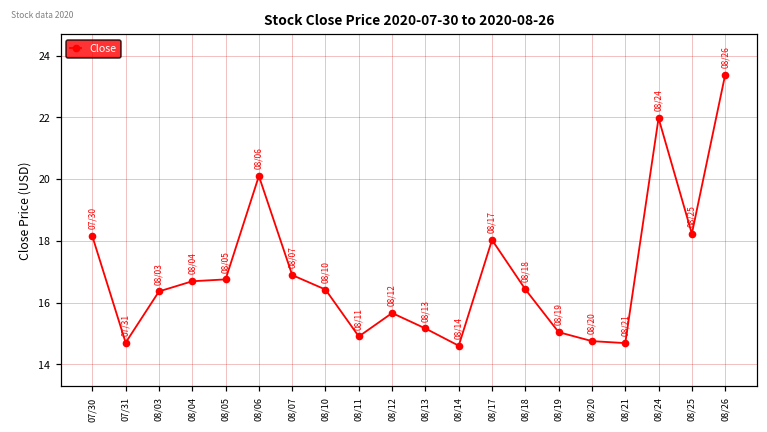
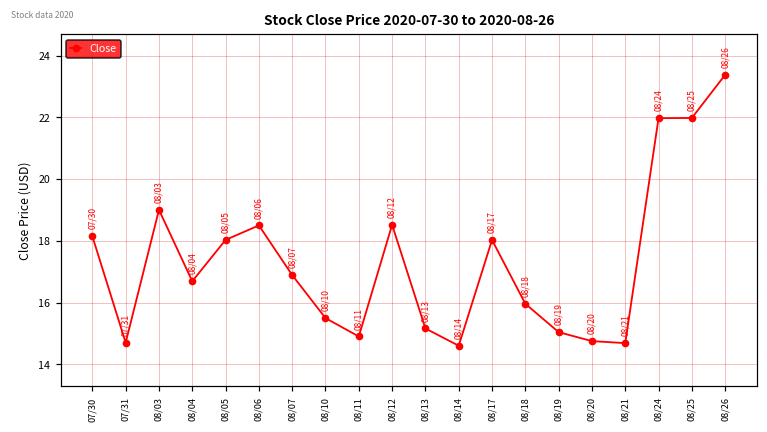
  {
-   "08/03": 16.4,
-   "08/05": 16.8,
-   "08/06": 20.1,
-   "08/10": 16.4,
-   "08/12": 15.7,
-   "08/18": 16.4,
-   "08/25": 18.2
+   "08/03": 19.0,
+   "08/05": 18.0,
+   "08/06": 18.5,
+   "08/10": 15.5,
+   "08/12": 18.5,
+   "08/18": 16.0,
+   "08/25": 22.0
  }
